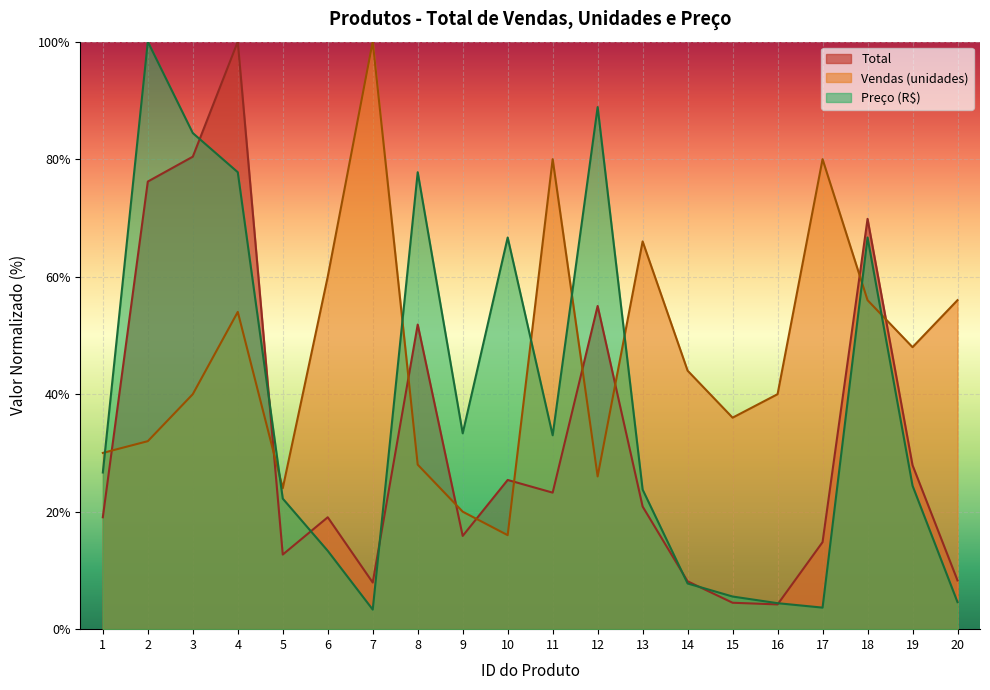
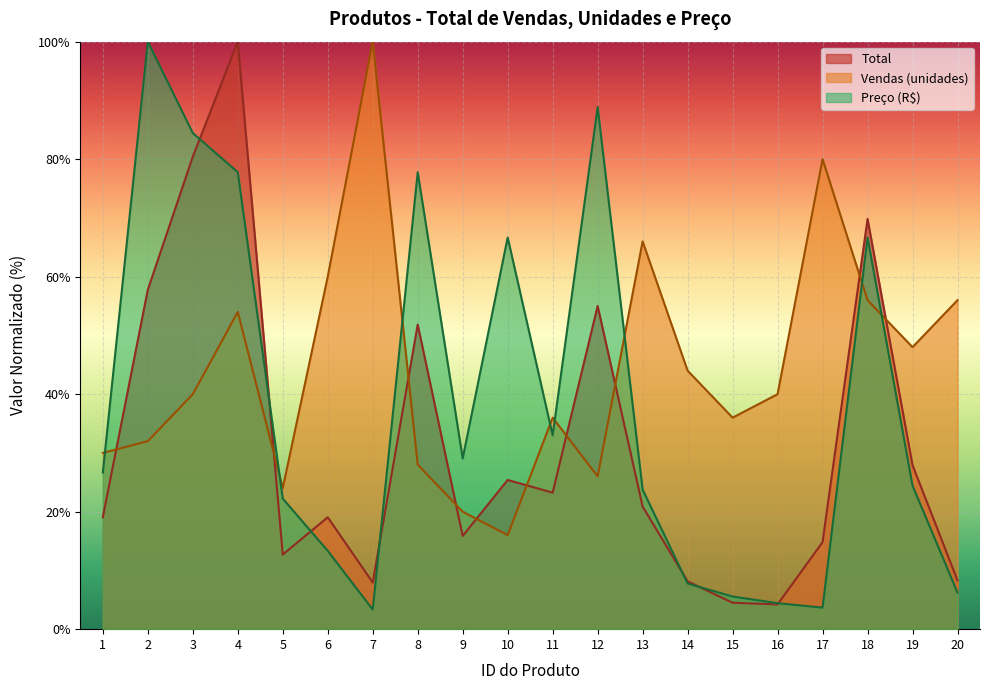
  {
    "Total": {
      "1": "19%",
-     "2": "76%",
+     "2": "58%",
      "3": "80%",
      "4": "100%",
      "5": "13%",
      "6": "19%",
      "7": "8%",
      "8": "52%",
      "9": "16%",
      "10": "25%",
      "11": "23%",
      "12": "55%",
      "13": "21%",
      "15": "4%",
      "17": "15%",
      "18": "70%",
      "19": "28%",
      "20": "8%"
    },
    "Vendas (unidades)": {
      "1": "30%",
      "2": "32%",
      "3": "40%",
      "4": "54%",
      "5": "24%",
      "6": "60%",
      "7": "100%",
      "8": "28%",
      "9": "20%",
      "10": "16%",
-     "11": "80%",
+     "11": "36%",
      "12": "26%",
      "13": "66%",
      "14": "44%",
      "15": "36%",
      "16": "40%",
      "17": "80%",
      "18": "56%",
      "19": "48%",
      "20": "56%"
    },
    "Preço (R$)": {
      "1": "27%",
      "2": "100%",
      "3": "84%",
      "4": "78%",
      "5": "22%",
      "6": "13%",
      "7": "3%",
      "8": "78%",
-     "9": "33%",
+     "9": "29%",
      "10": "67%",
      "11": "33%",
      "12": "89%",
      "13": "24%",
      "15": "6%",
      "17": "4%",
      "18": "67%",
      "19": "24%",
-     "20": "5%"
+     "20": "6%"
    }
  }
